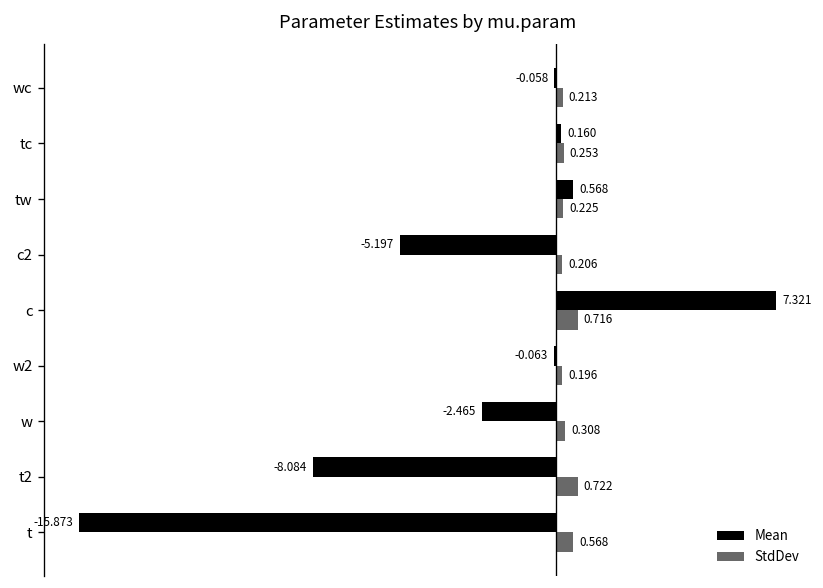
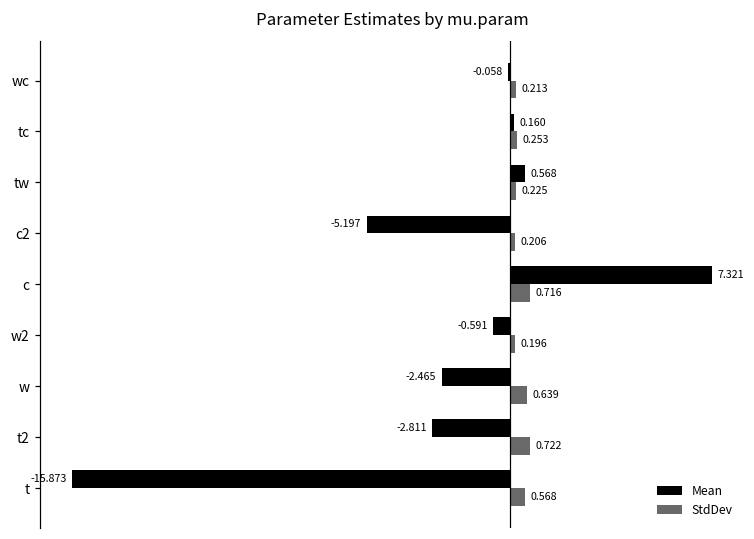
  {
    "Mean": {
      "wc": -0.058,
      "tc": 0.160,
      "tw": 0.568,
      "c2": -5.197,
      "c": 7.321,
-     "w2": -0.063,
+     "w2": -0.591,
      "w": -2.465,
-     "t2": -8.084,
+     "t2": -2.811,
      "t": -15.873
    },
    "StdDev": {
      "wc": 0.213,
      "tc": 0.253,
      "tw": 0.225,
      "c2": 0.206,
      "c": 0.716,
      "w2": 0.196,
-     "w": 0.308,
+     "w": 0.639,
      "t2": 0.722,
      "t": 0.568
    }
  }
